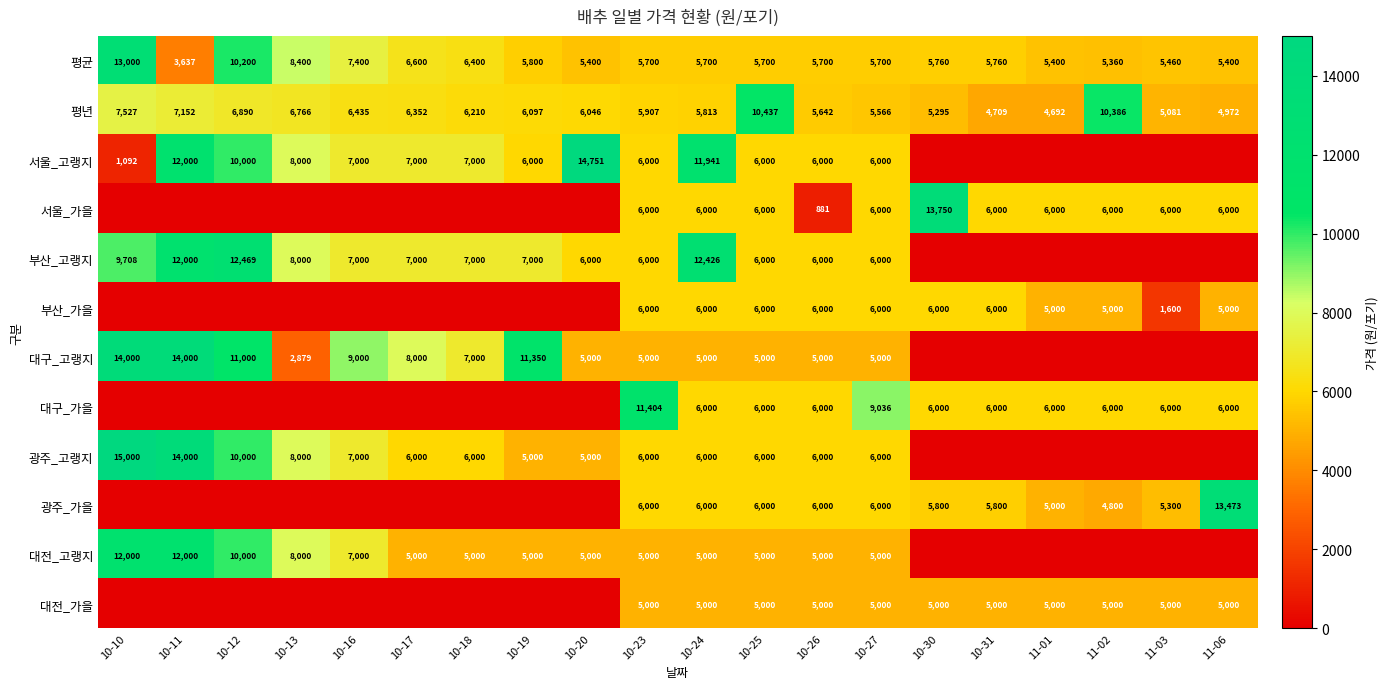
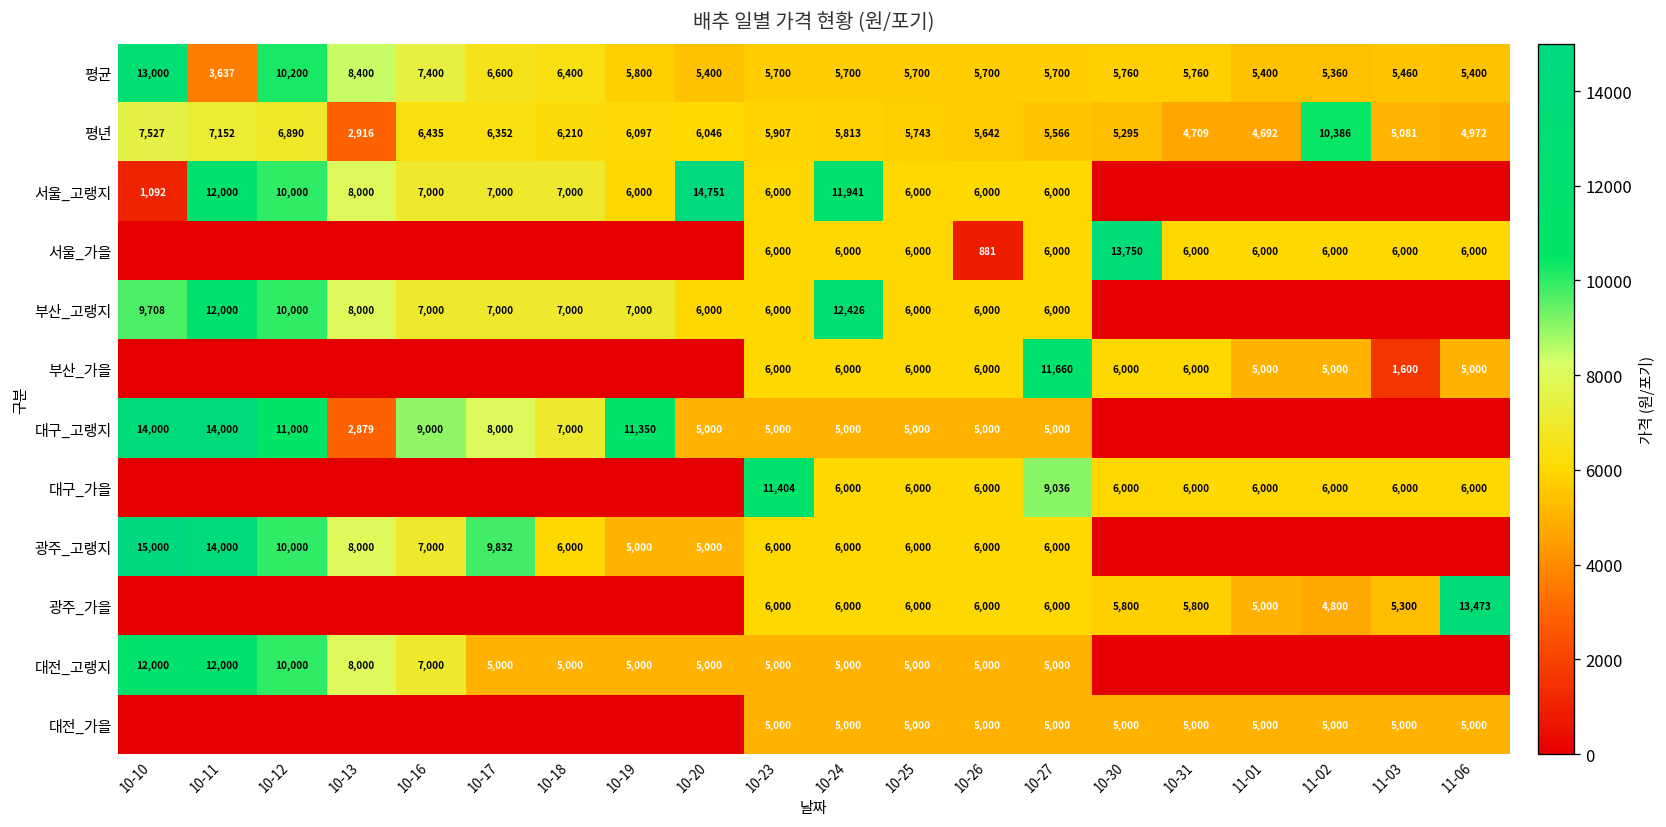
  {
    "평균": {
      "10-10": "13,000",
      "10-11": "3,637",
      "10-12": "10,200",
      "10-13": "8,400",
      "10-16": "7,400",
      "10-17": "6,600",
      "10-18": "6,400",
      "10-19": "5,800",
      "10-20": "5,400",
      "10-23": "5,700",
      "10-24": "5,700",
      "10-25": "5,700",
      "10-26": "5,700",
      "10-27": "5,700",
      "10-30": "5,760",
      "10-31": "5,760",
      "11-01": "5,400",
      "11-02": "5,360",
      "11-03": "5,460",
      "11-06": "5,400"
    },
    "평년": {
      "10-10": "7,527",
      "10-11": "7,152",
      "10-12": "6,890",
-     "10-13": "6,766",
+     "10-13": "2,916",
      "10-16": "6,435",
      "10-17": "6,352",
      "10-18": "6,210",
      "10-19": "6,097",
      "10-20": "6,046",
      "10-23": "5,907",
      "10-24": "5,813",
-     "10-25": "10,437",
+     "10-25": "5,743",
      "10-26": "5,642",
      "10-27": "5,566",
      "10-30": "5,295",
      "10-31": "4,709",
      "11-01": "4,692",
      "11-02": "10,386",
      "11-03": "5,081",
      "11-06": "4,972"
    },
    "서울_고랭지": {
      "10-10": "1,092",
      "10-11": "12,000",
      "10-12": "10,000",
      "10-13": "8,000",
      "10-16": "7,000",
      "10-17": "7,000",
      "10-18": "7,000",
      "10-19": "6,000",
      "10-20": "14,751",
      "10-23": "6,000",
      "10-24": "11,941",
      "10-25": "6,000",
      "10-26": "6,000",
      "10-27": "6,000"
    },
    "서울_가을": {
      "10-23": "6,000",
      "10-24": "6,000",
      "10-25": "6,000",
      "10-26": "881",
      "10-27": "6,000",
      "10-30": "13,750",
      "10-31": "6,000",
      "11-01": "6,000",
      "11-02": "6,000",
      "11-03": "6,000",
      "11-06": "6,000"
    },
    "부산_고랭지": {
      "10-10": "9,708",
      "10-11": "12,000",
-     "10-12": "12,469",
+     "10-12": "10,000",
      "10-13": "8,000",
      "10-16": "7,000",
      "10-17": "7,000",
      "10-18": "7,000",
      "10-19": "7,000",
      "10-20": "6,000",
      "10-23": "6,000",
      "10-24": "12,426",
      "10-25": "6,000",
      "10-26": "6,000",
      "10-27": "6,000"
    },
    "부산_가을": {
      "10-23": "6,000",
      "10-24": "6,000",
      "10-25": "6,000",
      "10-26": "6,000",
-     "10-27": "6,000",
+     "10-27": "11,660",
      "10-30": "6,000",
      "10-31": "6,000",
      "11-01": "5,000",
      "11-02": "5,000",
      "11-03": "1,600",
      "11-06": "5,000"
    },
    "대구_고랭지": {
      "10-10": "14,000",
      "10-11": "14,000",
      "10-12": "11,000",
      "10-13": "2,879",
      "10-16": "9,000",
      "10-17": "8,000",
      "10-18": "7,000",
      "10-19": "11,350",
      "10-20": "5,000",
      "10-23": "5,000",
      "10-24": "5,000",
      "10-25": "5,000",
      "10-26": "5,000",
      "10-27": "5,000"
    },
    "대구_가을": {
      "10-23": "11,404",
      "10-24": "6,000",
      "10-25": "6,000",
      "10-26": "6,000",
      "10-27": "9,036",
      "10-30": "6,000",
      "10-31": "6,000",
      "11-01": "6,000",
      "11-02": "6,000",
      "11-03": "6,000",
      "11-06": "6,000"
    },
    "광주_고랭지": {
      "10-10": "15,000",
      "10-11": "14,000",
      "10-12": "10,000",
      "10-13": "8,000",
      "10-16": "7,000",
-     "10-17": "6,000",
+     "10-17": "9,832",
      "10-18": "6,000",
      "10-19": "5,000",
      "10-20": "5,000",
      "10-23": "6,000",
      "10-24": "6,000",
      "10-25": "6,000",
      "10-26": "6,000",
      "10-27": "6,000"
    },
    "광주_가을": {
      "10-23": "6,000",
      "10-24": "6,000",
      "10-25": "6,000",
      "10-26": "6,000",
      "10-27": "6,000",
      "10-30": "5,800",
      "10-31": "5,800",
      "11-01": "5,000",
      "11-02": "4,800",
      "11-03": "5,300",
      "11-06": "13,473"
    },
    "대전_고랭지": {
      "10-10": "12,000",
      "10-11": "12,000",
      "10-12": "10,000",
      "10-13": "8,000",
      "10-16": "7,000",
      "10-17": "5,000",
      "10-18": "5,000",
      "10-19": "5,000",
      "10-20": "5,000",
      "10-23": "5,000",
      "10-24": "5,000",
      "10-25": "5,000",
      "10-26": "5,000",
      "10-27": "5,000"
    },
    "대전_가을": {
      "10-23": "5,000",
      "10-24": "5,000",
      "10-25": "5,000",
      "10-26": "5,000",
      "10-27": "5,000",
      "10-30": "5,000",
      "10-31": "5,000",
      "11-01": "5,000",
      "11-02": "5,000",
      "11-03": "5,000",
      "11-06": "5,000"
    }
  }
